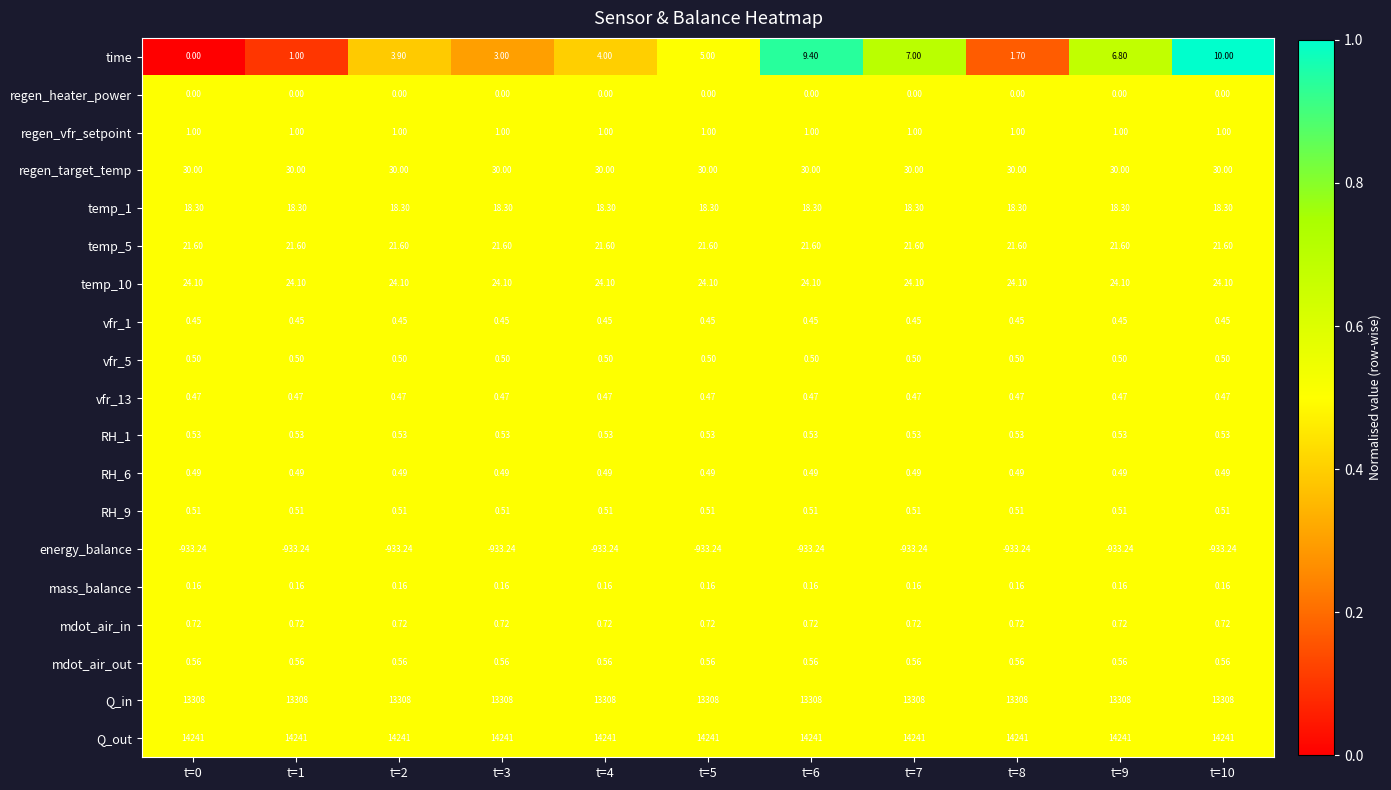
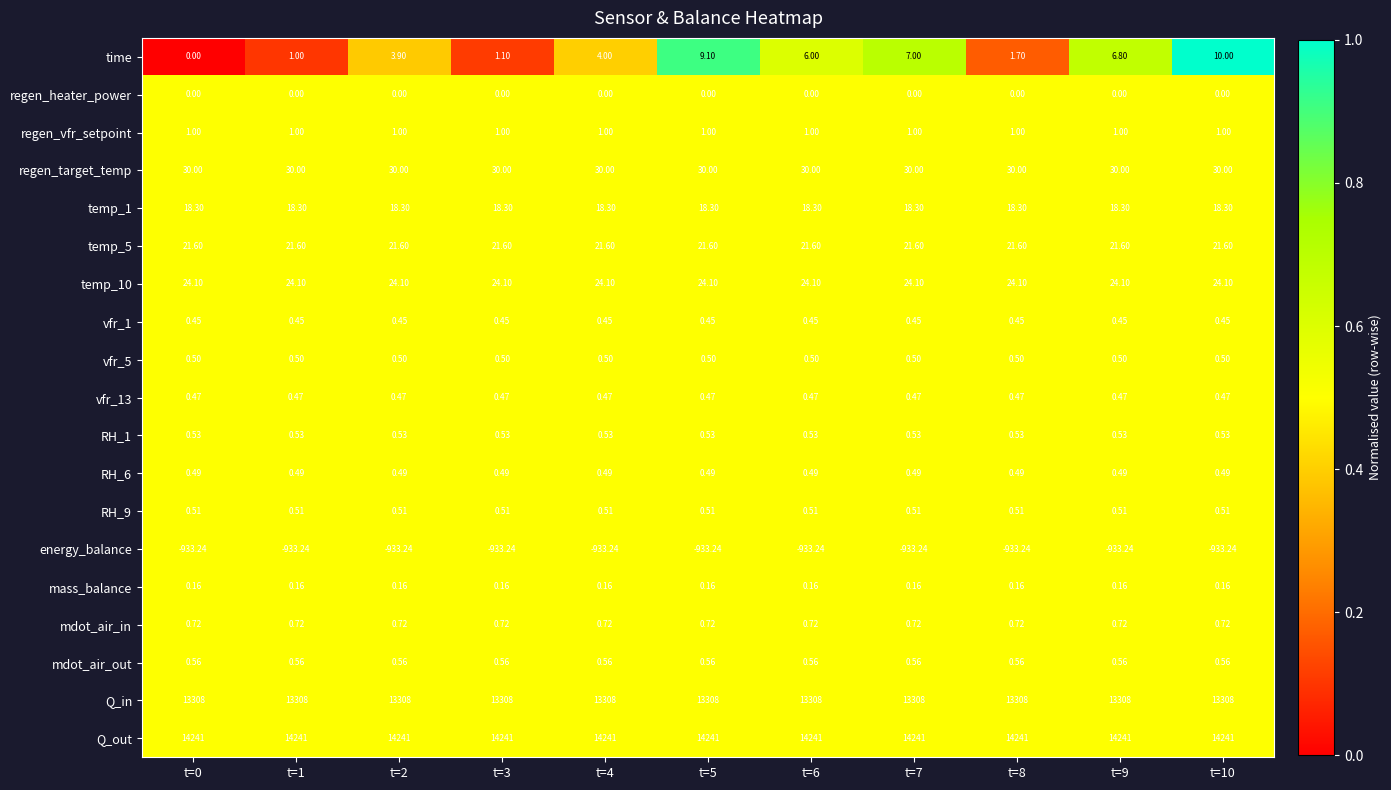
  {
    "time": {
      "t=0": 0.00,
      "t=1": 1.00,
      "t=2": 3.90,
-     "t=3": 3.00,
+     "t=3": 1.10,
      "t=4": 4.00,
-     "t=5": 5.00,
-     "t=6": 9.40,
+     "t=5": 9.10,
+     "t=6": 6.00,
      "t=7": 7.00,
      "t=8": 1.70,
      "t=9": 6.80,
      "t=10": 10.00
    }
  }
